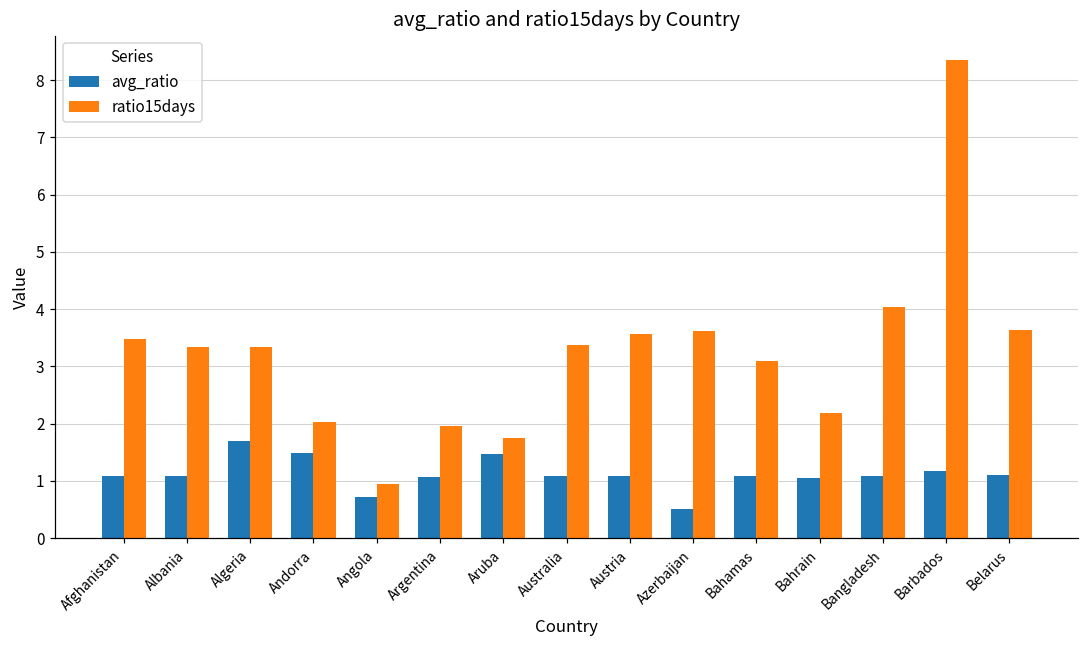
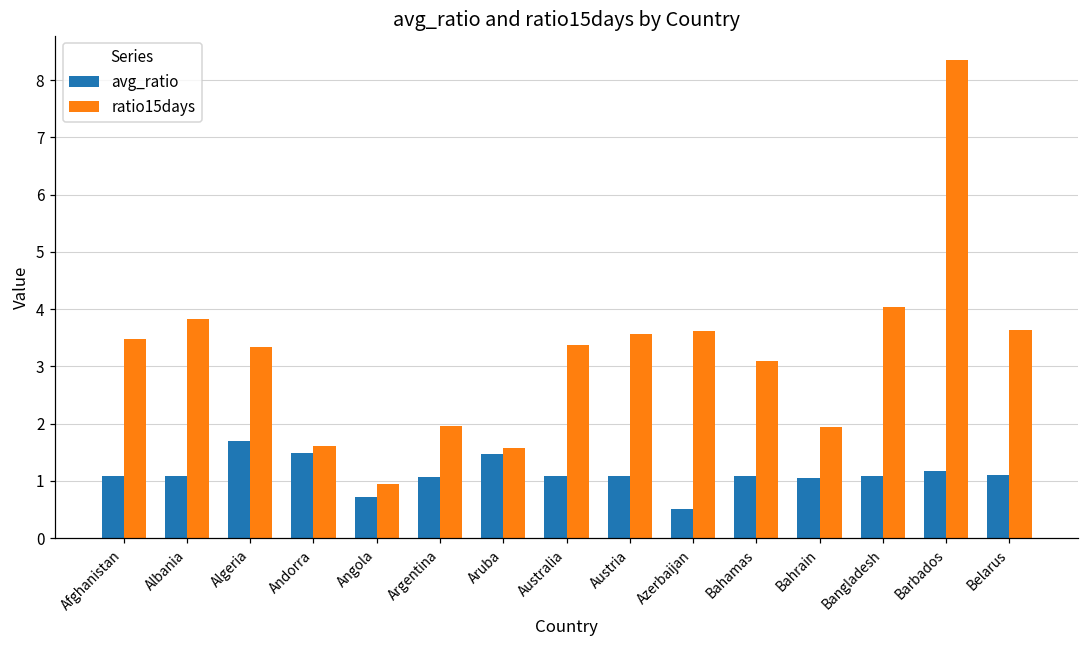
  {
    "avg_ratio": {
      "Afghanistan": 1.1,
      "Albania": 1.1,
      "Algeria": 1.7,
      "Andorra": 1.5,
      "Angola": 0.7,
      "Argentina": 1.1,
      "Aruba": 1.5,
      "Australia": 1.1,
      "Austria": 1.1,
      "Azerbaijan": 0.5,
      "Bahamas": 1.1,
      "Bahrain": 1.0,
      "Bangladesh": 1.1,
      "Barbados": 1.2,
      "Belarus": 1.1
    },
    "ratio15days": {
      "Afghanistan": 3.5,
-     "Albania": 3.3,
+     "Albania": 3.8,
      "Algeria": 3.3,
-     "Andorra": 2.0,
+     "Andorra": 1.6,
      "Angola": 0.9,
      "Argentina": 2.0,
-     "Aruba": 1.7,
+     "Aruba": 1.6,
      "Australia": 3.4,
      "Austria": 3.6,
      "Azerbaijan": 3.6,
      "Bahamas": 3.1,
-     "Bahrain": 2.2,
+     "Bahrain": 2.0,
      "Bangladesh": 4.0,
      "Barbados": 8.4,
      "Belarus": 3.6
    }
  }
